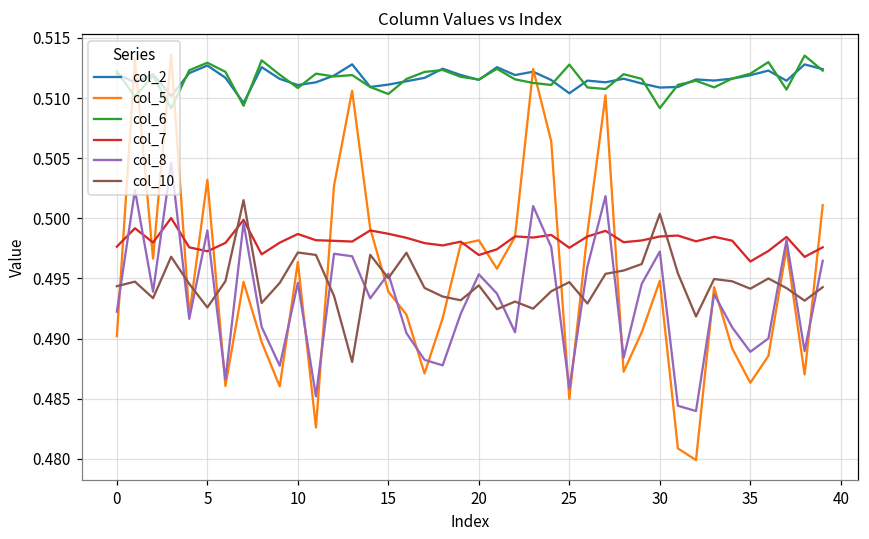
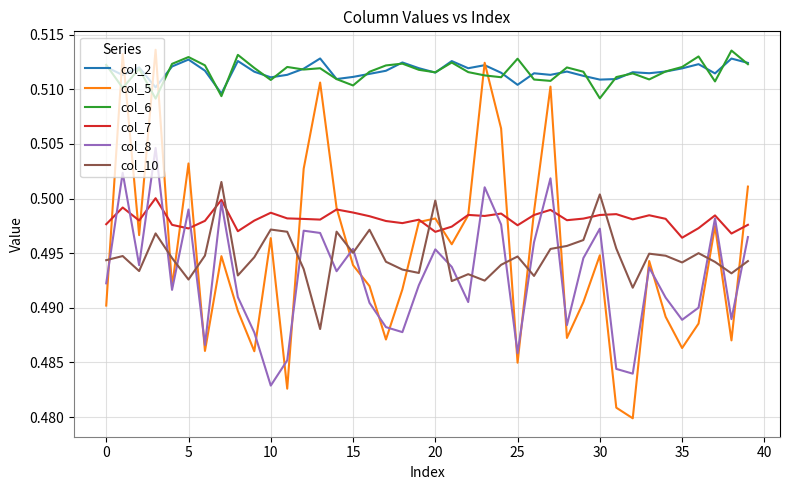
  {
    "col_2": {
      "5": 0.5127,
      "10": 0.5111,
      "15": 0.5111,
      "25": 0.5104,
      "30": 0.5109
    },
    "col_5": {
      "0": 0.4902,
      "5": 0.5032,
      "10": 0.4964,
      "15": 0.4939,
      "20": 0.4982,
      "25": 0.4850,
      "30": 0.4948,
      "35": 0.4863
    },
    "col_6": {
      "5": 0.5129,
      "10": 0.5108,
      "15": 0.5103,
      "25": 0.5128,
      "30": 0.5092
    },
    "col_7": {
      "0": 0.4976,
      "5": 0.4973,
      "10": 0.4987,
      "15": 0.4987,
      "20": 0.4970,
      "25": 0.4976,
      "30": 0.4985,
      "35": 0.4964
    },
    "col_8": {
      "0": 0.4922,
      "5": 0.4990,
-     "10": 0.4946,
+     "10": 0.4829,
      "15": 0.4954,
      "20": 0.4953,
      "25": 0.4859,
      "30": 0.4972,
      "35": 0.4889
    },
    "col_10": {
      "0": 0.4944,
      "5": 0.4926,
      "10": 0.4972,
      "15": 0.4950,
-     "20": 0.4944,
+     "20": 0.4998,
      "25": 0.4947,
      "30": 0.5004,
      "35": 0.4941
    }
  }
